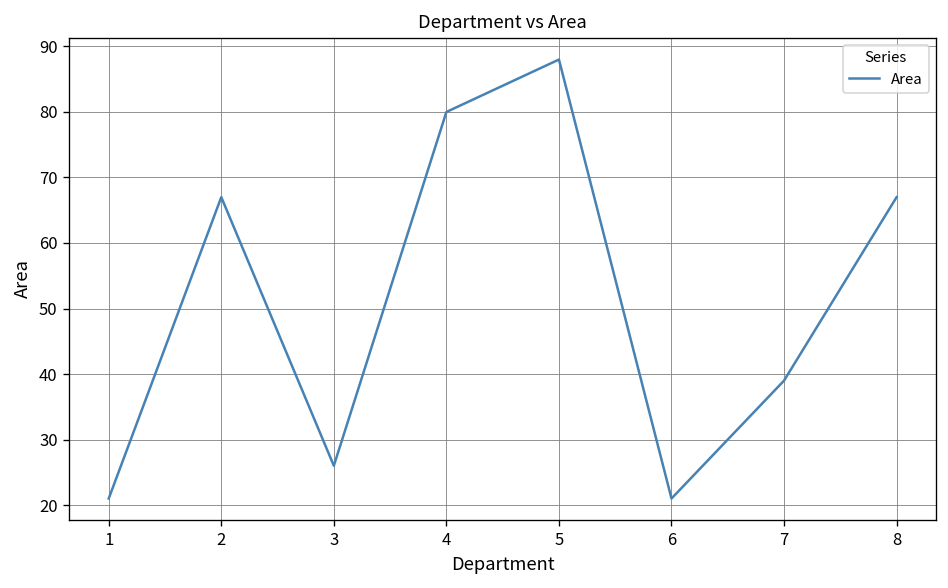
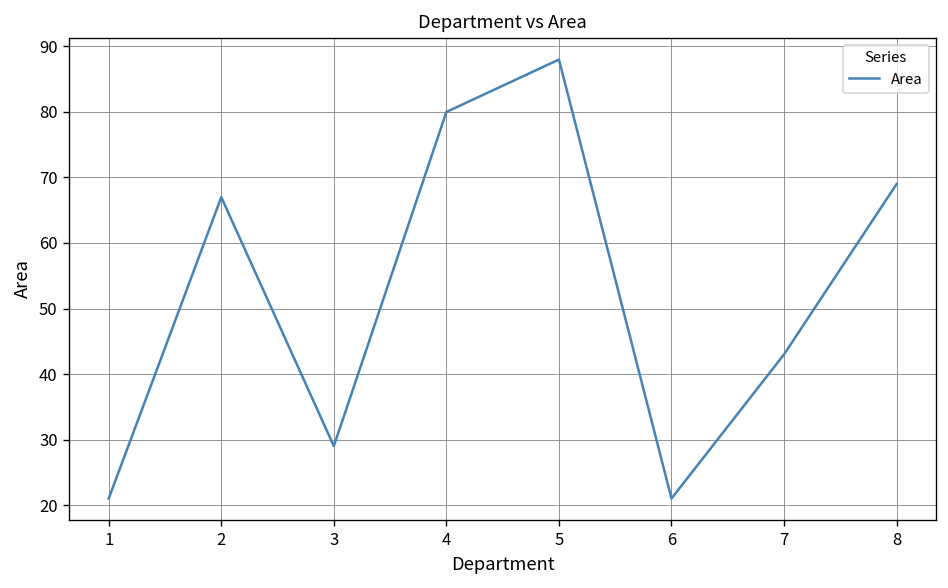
  {
    "1": 21,
    "2": 67,
-   "3": 26,
+   "3": 29,
    "4": 80,
    "5": 88,
    "6": 21,
-   "7": 39,
-   "8": 67
+   "7": 43,
+   "8": 69
  }
